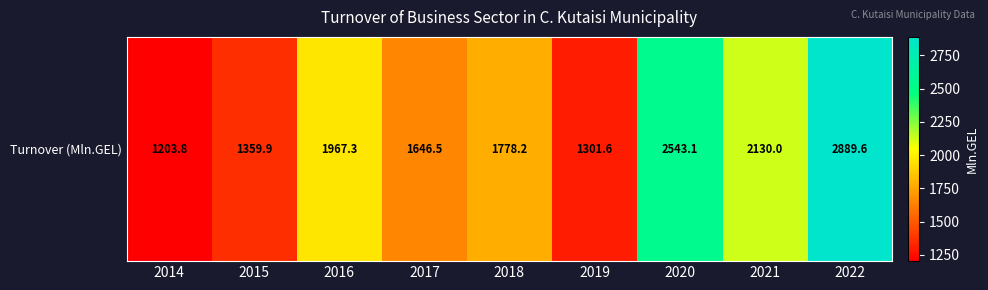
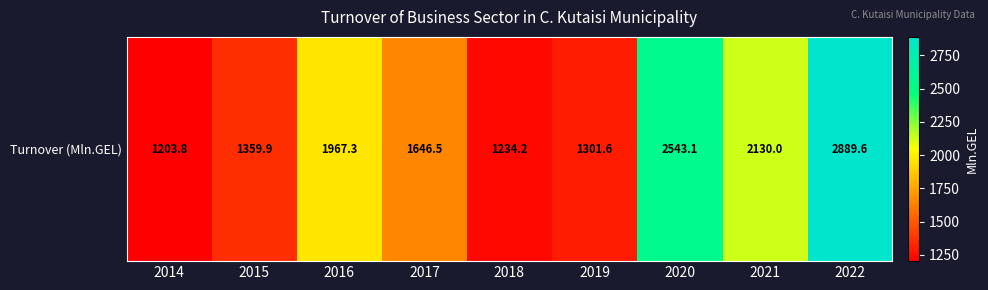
  {
    "Turnover (Mln.GEL)": {
      "2014": 1203.8,
      "2015": 1359.9,
      "2016": 1967.3,
      "2017": 1646.5,
-     "2018": 1778.2,
+     "2018": 1234.2,
      "2019": 1301.6,
      "2020": 2543.1,
      "2021": 2130.0,
      "2022": 2889.6
    }
  }
